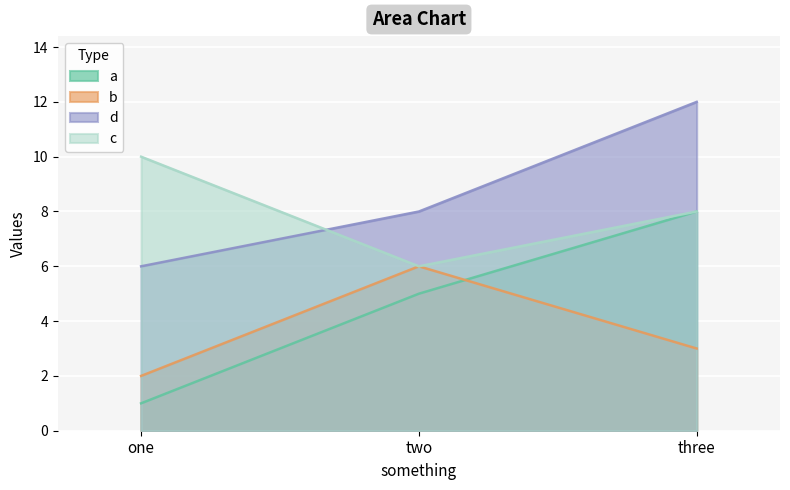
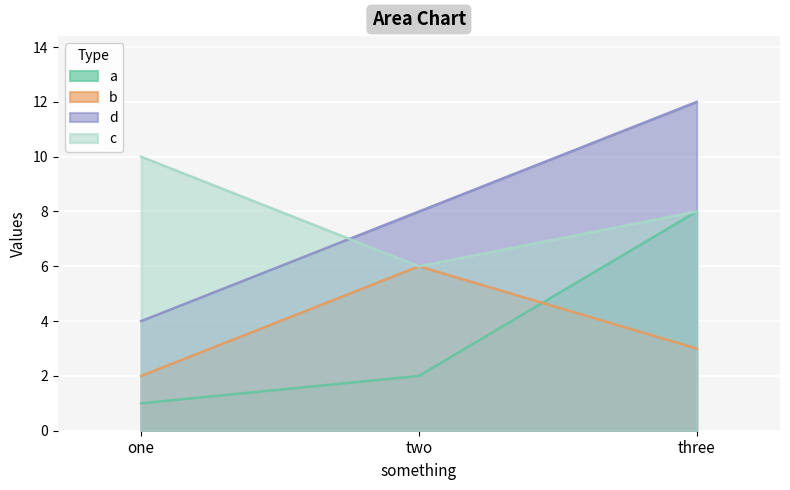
  {
    "a": {
      "one": 1,
-     "two": 5
+     "two": 2
    },
    "b": {
      "one": 2,
      "three": 3
    },
    "d": {
-     "one": 6,
+     "one": 4,
      "two": 8,
      "three": 12
    },
    "c": {
      "one": 10
    }
  }
